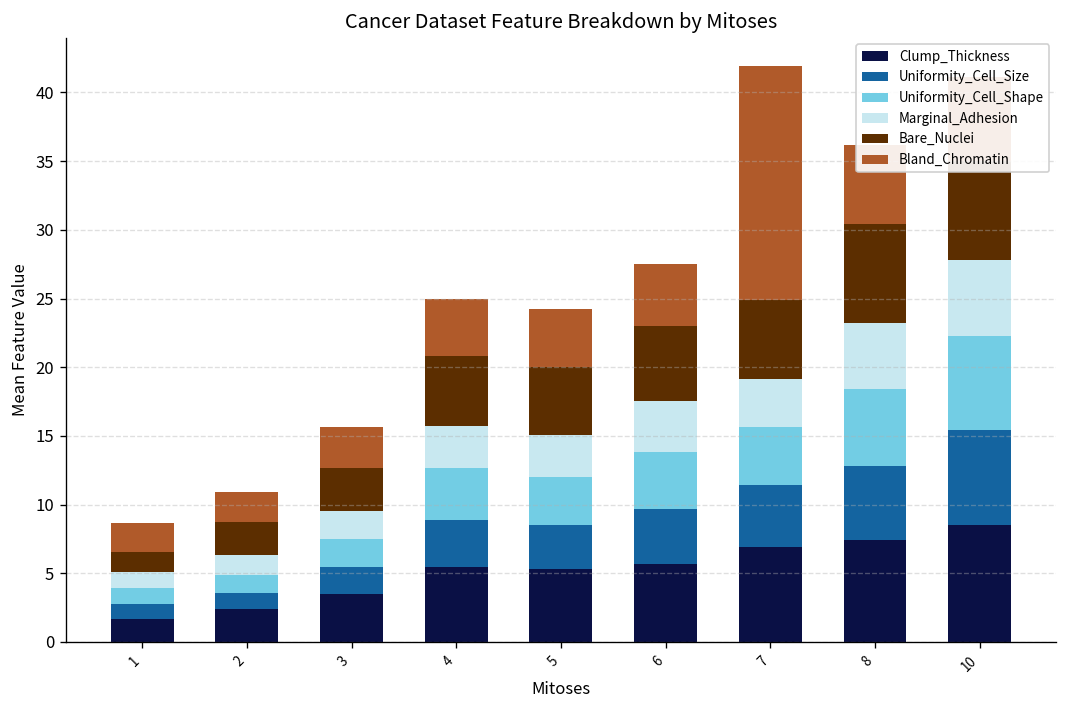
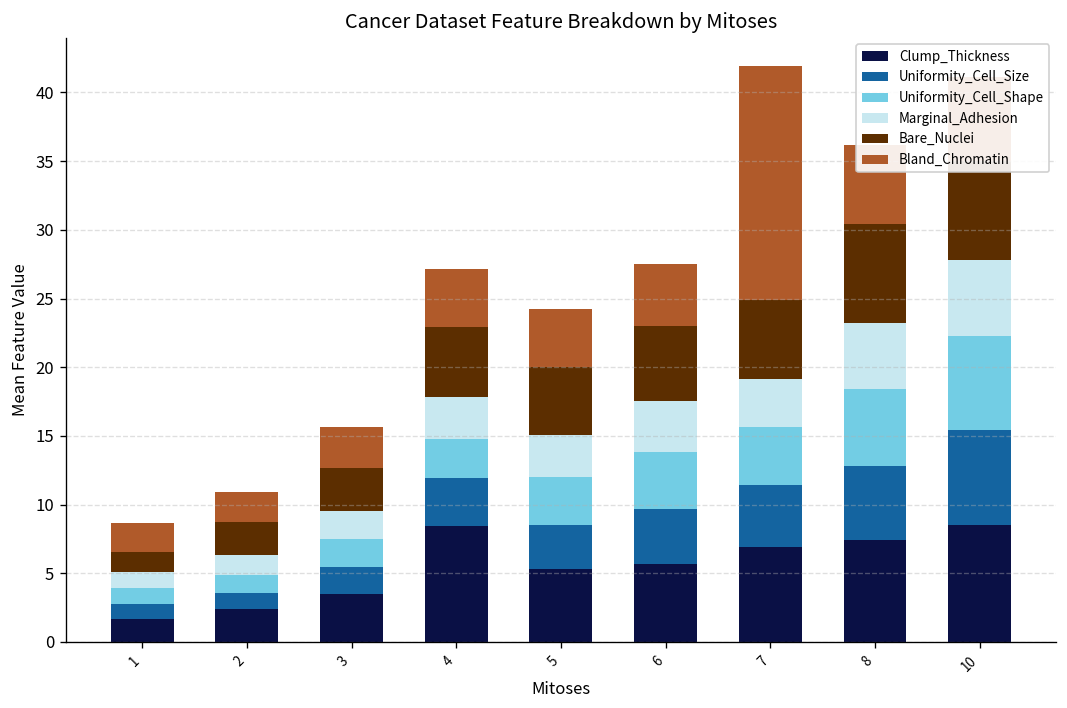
  {
    "Clump_Thickness": {
      "1": 1.7,
      "2": 2.4,
      "3": 3.5,
-     "4": 5.5,
+     "4": 8.5,
      "5": 5.3,
      "6": 5.7,
      "7": 6.9,
      "8": 7.4,
      "10": 8.5
    },
    "Uniformity_Cell_Size": {
      "1": 1.1,
      "2": 1.2,
      "3": 1.9,
      "4": 3.5,
      "5": 3.2,
      "6": 4.0,
      "7": 4.5,
      "8": 5.4,
      "10": 6.9
    },
    "Uniformity_Cell_Shape": {
      "1": 1.1,
      "2": 1.3,
      "3": 2.1,
-     "4": 3.7,
+     "4": 2.9,
      "5": 3.4,
      "6": 4.2,
      "7": 4.3,
      "8": 5.6,
      "10": 6.8
    },
    "Marginal_Adhesion": {
      "1": 1.2,
      "2": 1.5,
      "3": 2.0,
      "4": 3.1,
      "5": 3.1,
      "6": 3.7,
      "7": 3.5,
      "8": 4.8,
      "10": 5.5
    },
    "Bare_Nuclei": {
      "1": 1.4,
      "2": 2.4,
      "3": 3.2,
      "4": 5.1,
      "5": 4.9,
      "6": 5.5,
      "7": 5.8,
      "8": 7.2
    },
    "Bland_Chromatin": {
      "1": 2.1,
      "2": 2.2,
      "3": 2.9,
      "4": 4.2,
      "5": 4.2,
      "6": 4.5,
      "7": 17.0
    }
  }
